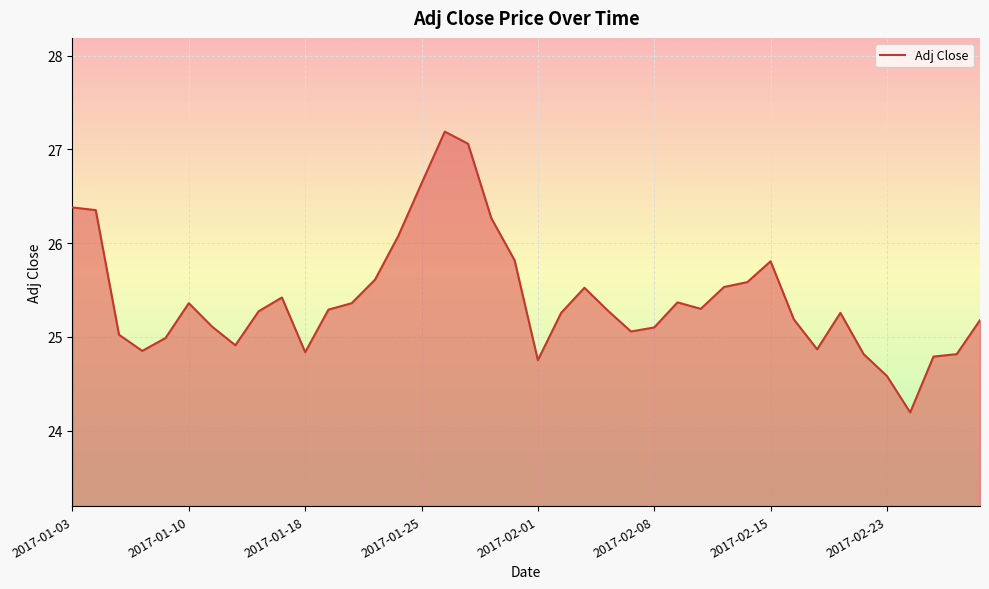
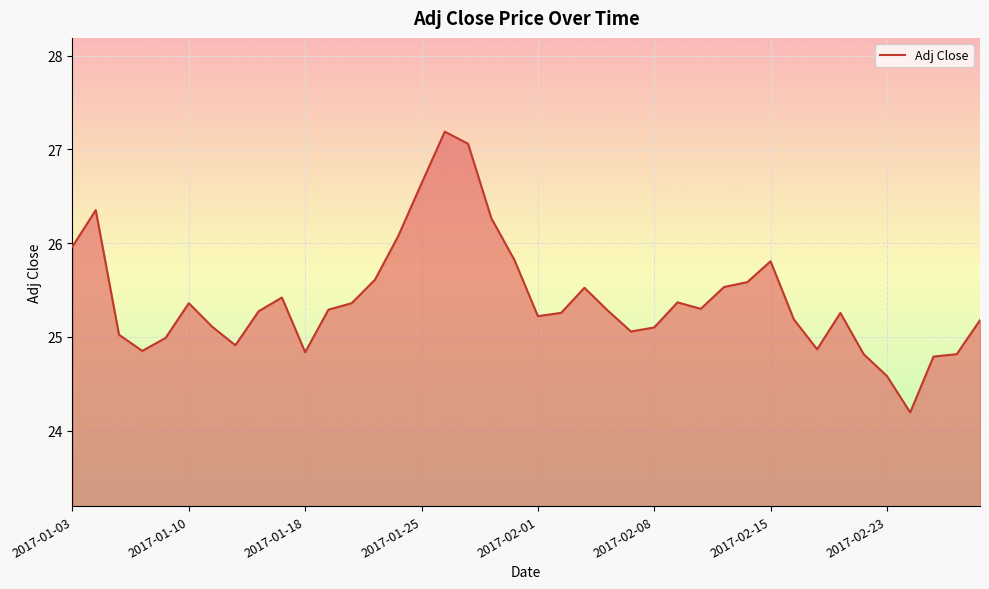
  {
-   "2017-01-03": 26.4,
+   "2017-01-03": 26.0,
    "2017-01-10": 25.4,
    "2017-01-18": 24.8,
    "2017-01-25": 26.6,
-   "2017-02-01": 24.8,
+   "2017-02-01": 25.2,
    "2017-02-08": 25.1,
    "2017-02-15": 25.8,
    "2017-02-23": 24.6
  }
